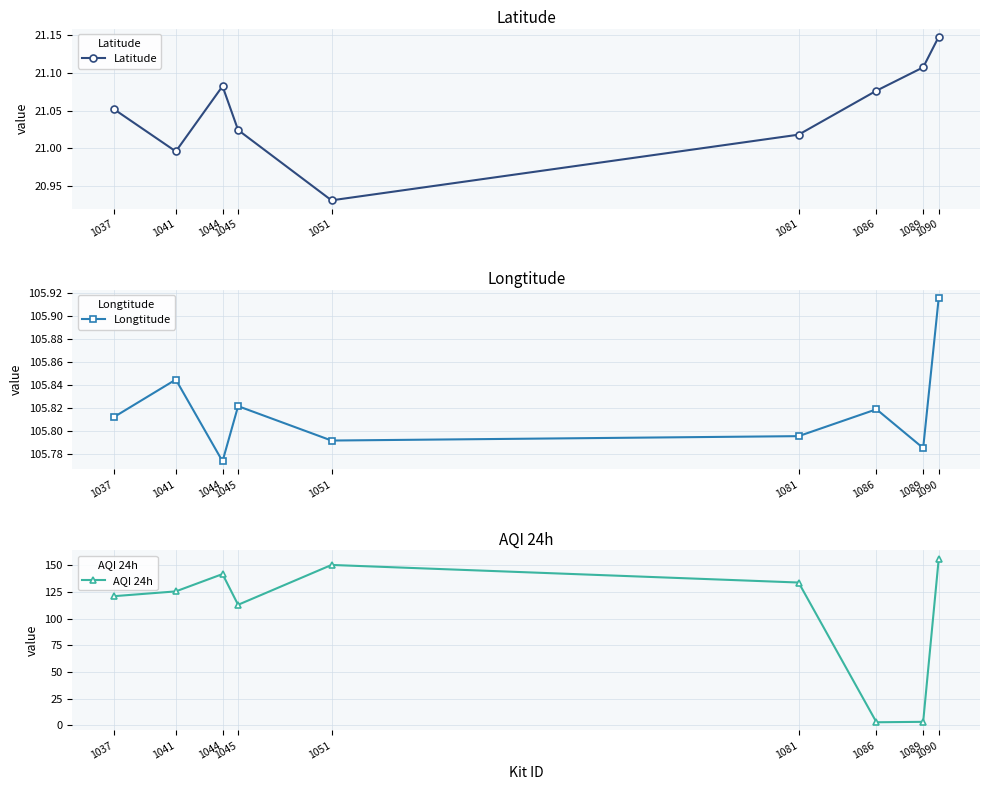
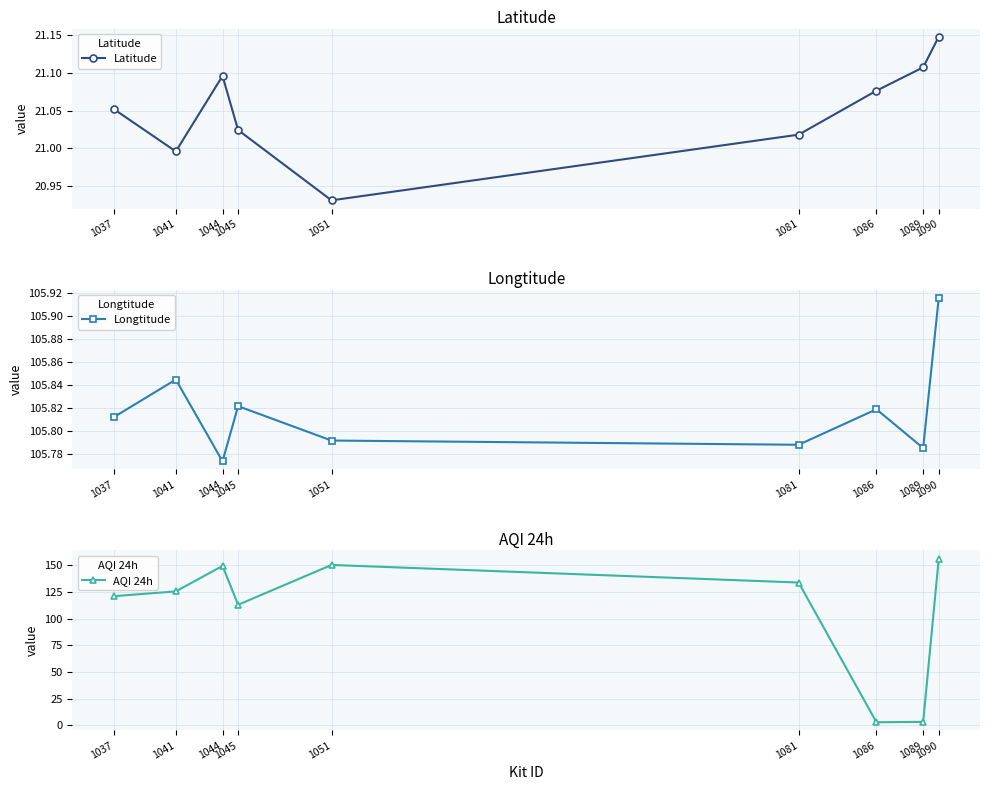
  {
    "Latitude": {
      "1037": 21.05,
      "1041": 21.00,
-     "1044": 21.08,
+     "1044": 21.10,
      "1045": 21.02,
      "1051": 20.93,
      "1081": 21.02,
      "1086": 21.08,
      "1089": 21.11,
      "1090": 21.15
    },
    "Longtitude": {
      "1037": 105.812,
      "1041": 105.845,
      "1044": 105.773,
      "1045": 105.821,
      "1051": 105.791,
-     "1081": 105.795,
+     "1081": 105.788,
      "1086": 105.819,
      "1089": 105.785,
      "1090": 105.916
    },
    "AQI 24h": {
      "1037": 121,
      "1041": 126,
-     "1044": 142,
+     "1044": 150,
      "1045": 113,
      "1051": 150,
      "1081": 134,
      "1086": 3,
      "1089": 3,
      "1090": 156
    }
  }
